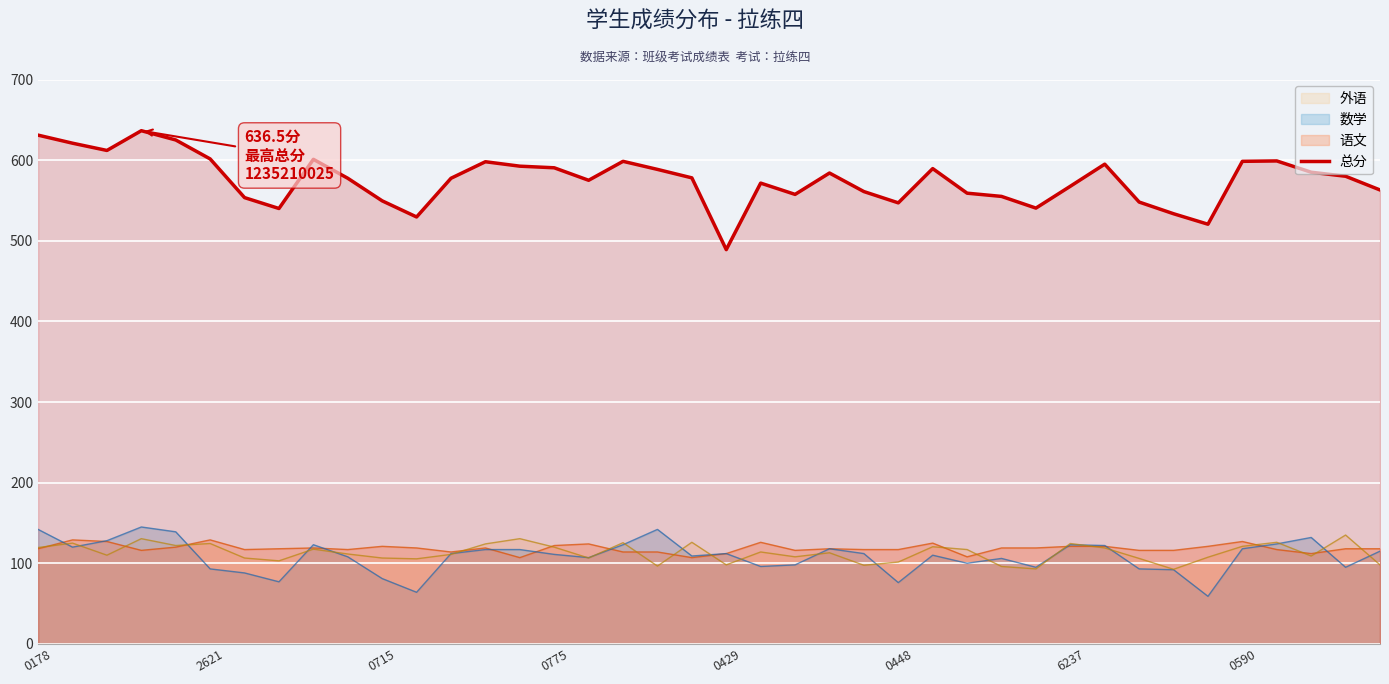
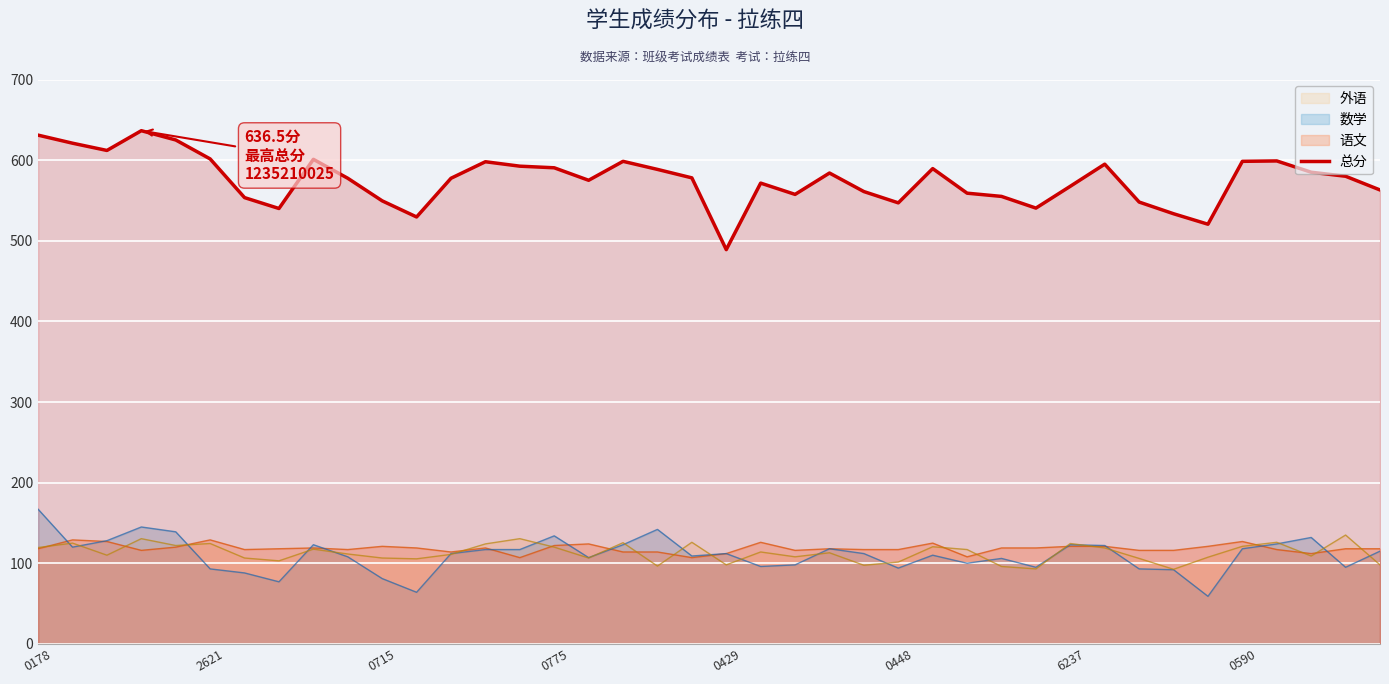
  {
    "数学": {
-     "0178": 140,
+     "0178": 170,
      "2621": 90,
      "0715": 80,
-     "0775": 110,
-     "0448": 80
+     "0775": 130,
+     "0448": 90
    },
    "总分": {
      "0178": 630,
      "0715": 550,
      "0775": 590,
      "0429": 490,
      "0448": 550,
      "6237": 570,
      "0590": 600
    }
  }
